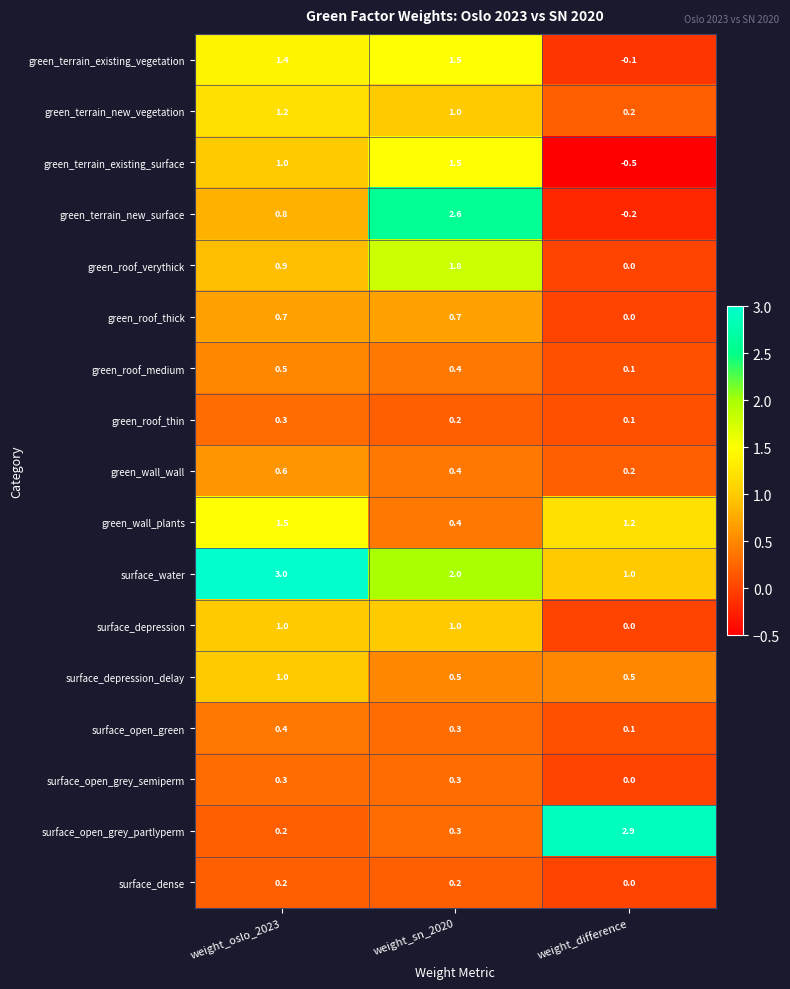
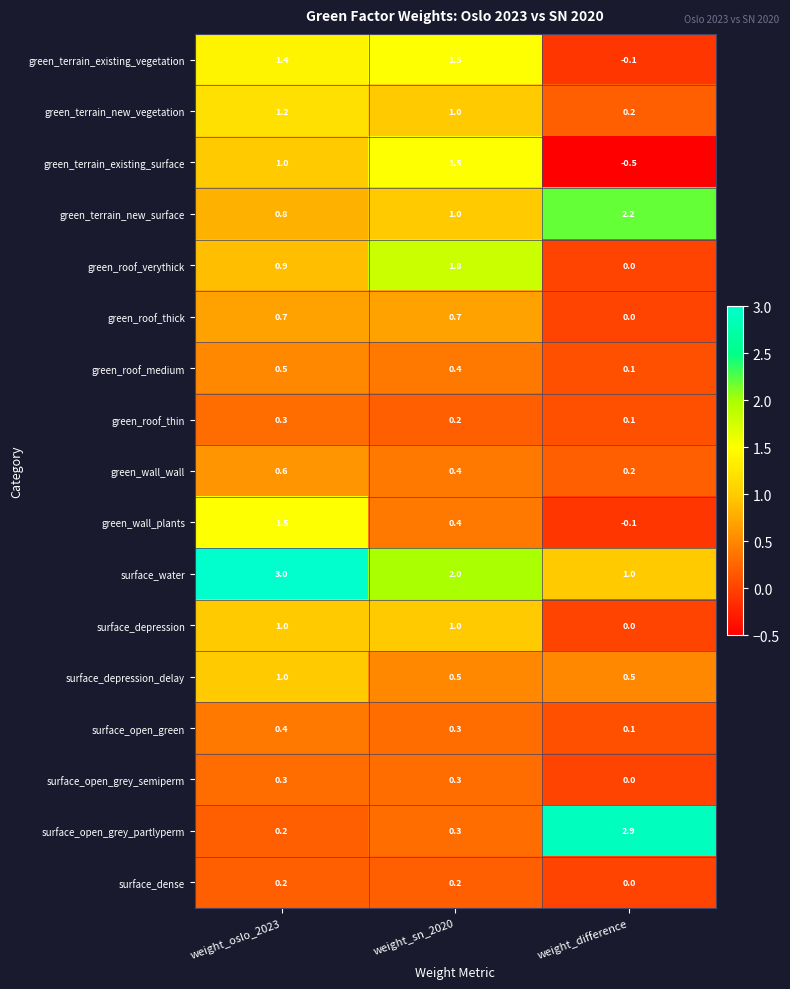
  {
    "green_terrain_existing_vegetation": {
      "weight_oslo_2023": 1.4,
      "weight_sn_2020": 1.5,
      "weight_difference": -0.1
    },
    "green_terrain_new_vegetation": {
      "weight_oslo_2023": 1.2,
      "weight_sn_2020": 1.0,
      "weight_difference": 0.2
    },
    "green_terrain_existing_surface": {
      "weight_oslo_2023": 1.0,
      "weight_sn_2020": 1.5,
      "weight_difference": -0.5
    },
    "green_terrain_new_surface": {
      "weight_oslo_2023": 0.8,
-     "weight_sn_2020": 2.6,
-     "weight_difference": -0.2
+     "weight_sn_2020": 1.0,
+     "weight_difference": 2.2
    },
    "green_roof_verythick": {
      "weight_oslo_2023": 0.9,
      "weight_sn_2020": 1.8,
      "weight_difference": 0.0
    },
    "green_roof_thick": {
      "weight_oslo_2023": 0.7,
      "weight_sn_2020": 0.7,
      "weight_difference": 0.0
    },
    "green_roof_medium": {
      "weight_oslo_2023": 0.5,
      "weight_sn_2020": 0.4,
      "weight_difference": 0.1
    },
    "green_roof_thin": {
      "weight_oslo_2023": 0.3,
      "weight_sn_2020": 0.2,
      "weight_difference": 0.1
    },
    "green_wall_wall": {
      "weight_oslo_2023": 0.6,
      "weight_sn_2020": 0.4,
      "weight_difference": 0.2
    },
    "green_wall_plants": {
      "weight_oslo_2023": 1.5,
      "weight_sn_2020": 0.4,
-     "weight_difference": 1.2
+     "weight_difference": -0.1
    },
    "surface_water": {
      "weight_oslo_2023": 3.0,
      "weight_sn_2020": 2.0,
      "weight_difference": 1.0
    },
    "surface_depression": {
      "weight_oslo_2023": 1.0,
      "weight_sn_2020": 1.0,
      "weight_difference": 0.0
    },
    "surface_depression_delay": {
      "weight_oslo_2023": 1.0,
      "weight_sn_2020": 0.5,
      "weight_difference": 0.5
    },
    "surface_open_green": {
      "weight_oslo_2023": 0.4,
      "weight_sn_2020": 0.3,
      "weight_difference": 0.1
    },
    "surface_open_grey_semiperm": {
      "weight_oslo_2023": 0.3,
      "weight_sn_2020": 0.3,
      "weight_difference": 0.0
    },
    "surface_open_grey_partlyperm": {
      "weight_oslo_2023": 0.2,
      "weight_sn_2020": 0.3,
      "weight_difference": 2.9
    },
    "surface_dense": {
      "weight_oslo_2023": 0.2,
      "weight_sn_2020": 0.2,
      "weight_difference": 0.0
    }
  }
